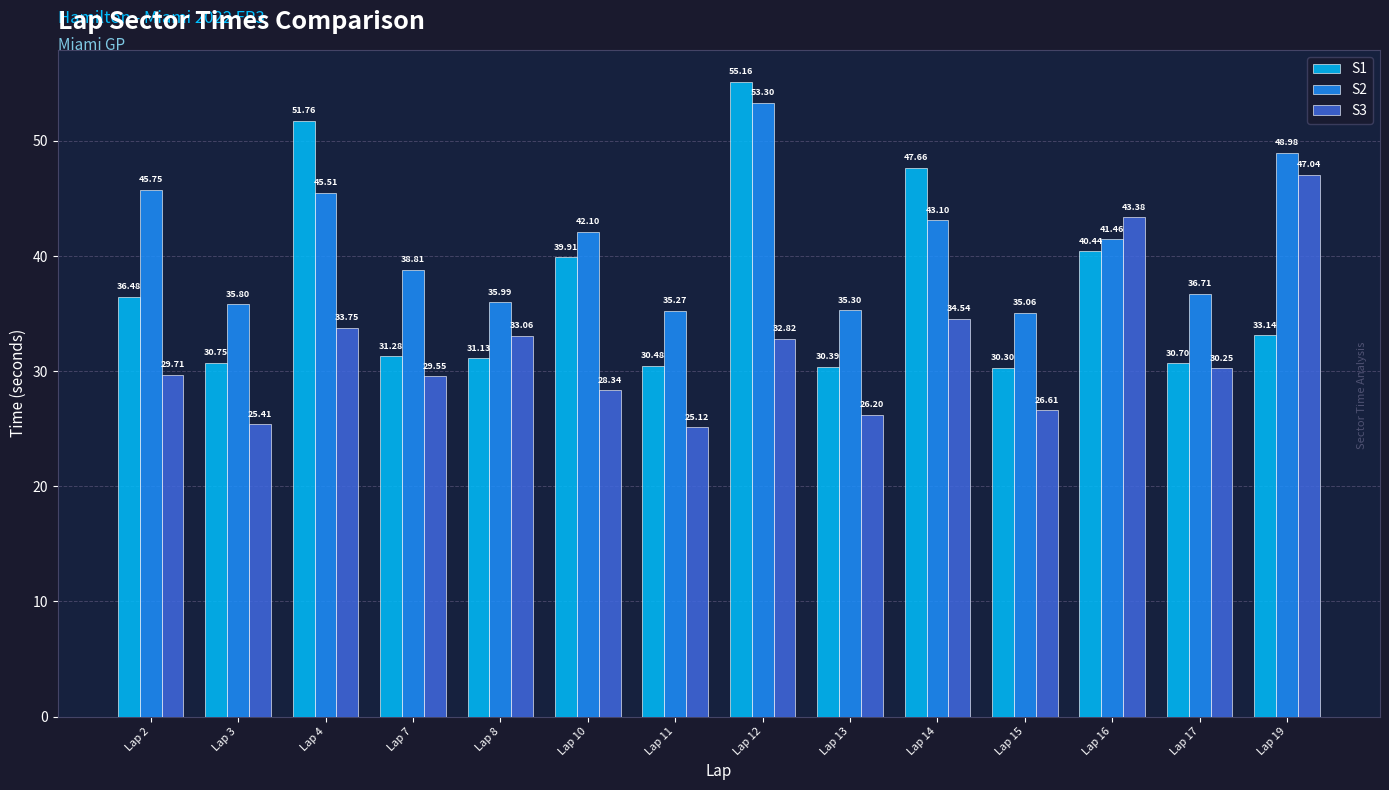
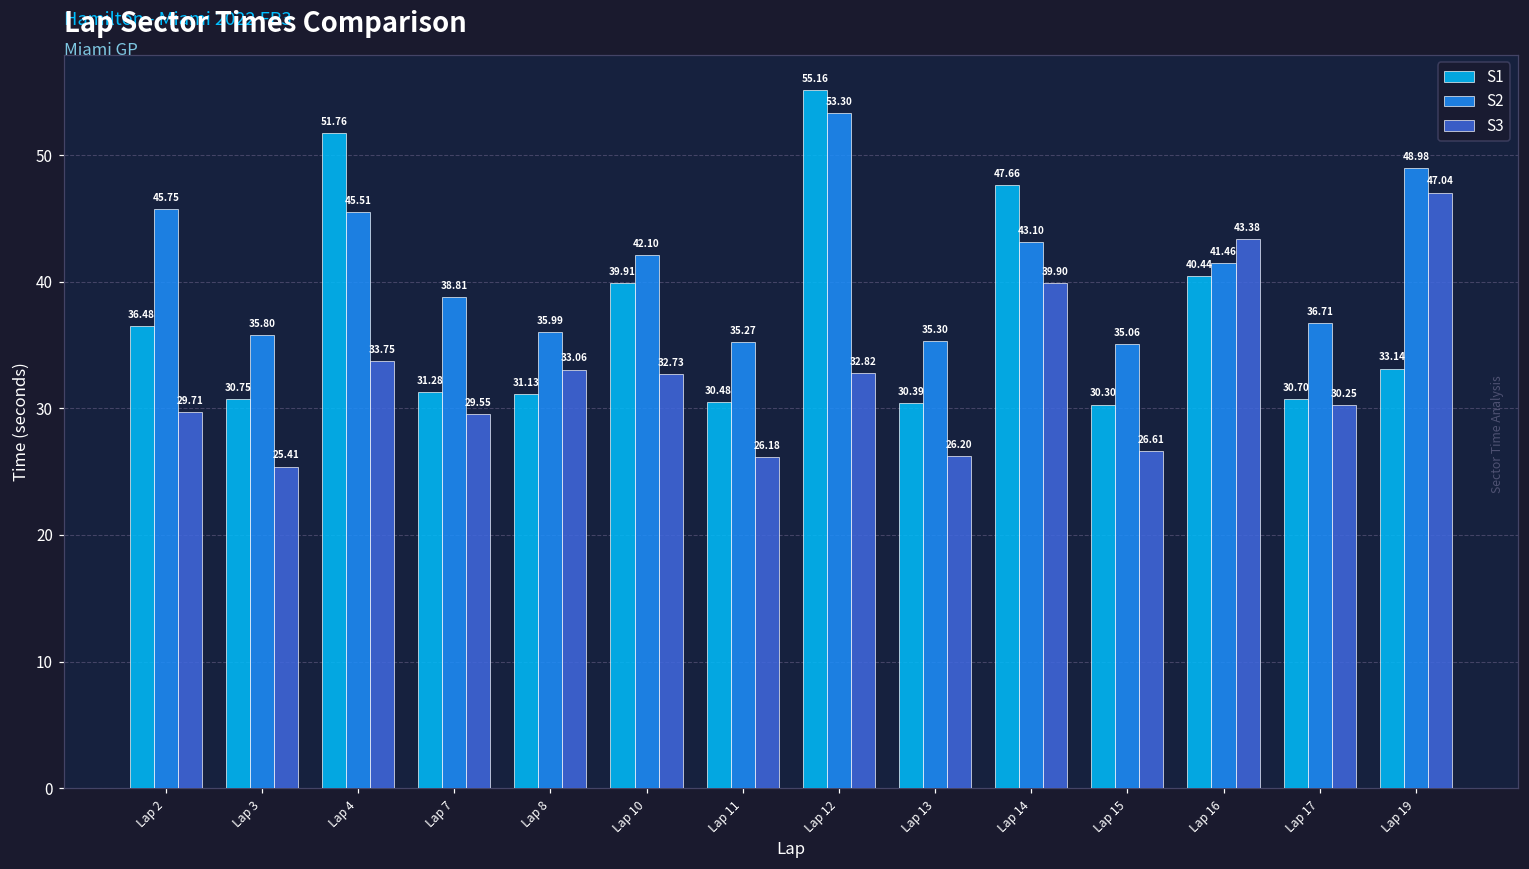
  {
    "S3": {
      "Lap 2": 29.71,
      "Lap 3": 25.41,
      "Lap 4": 33.75,
      "Lap 7": 29.55,
      "Lap 8": 33.06,
-     "Lap 10": 28.34,
-     "Lap 11": 25.12,
+     "Lap 10": 32.73,
+     "Lap 11": 26.18,
      "Lap 12": 32.82,
      "Lap 13": 26.20,
-     "Lap 14": 34.54,
+     "Lap 14": 39.90,
      "Lap 15": 26.61,
      "Lap 16": 43.38,
      "Lap 17": 30.25,
      "Lap 19": 47.04
    }
  }
